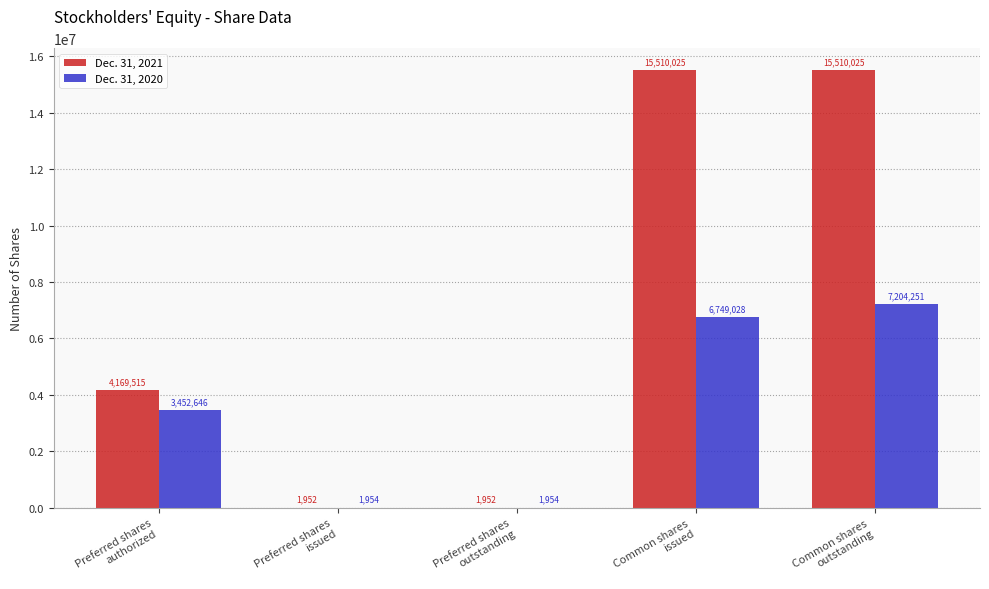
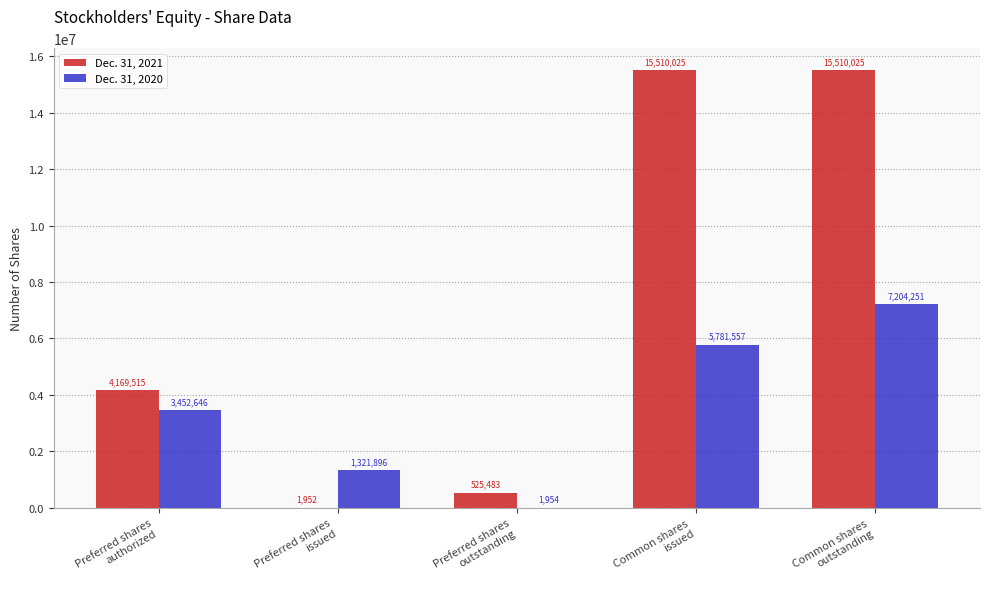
  {
    "Dec. 31, 2021": {
      "Preferred shares authorized": "4,169,515",
      "Preferred shares issued": "1,952",
-     "Preferred shares outstanding": "1,952",
+     "Preferred shares outstanding": "525,483",
      "Common shares issued": "15,510,025",
      "Common shares outstanding": "15,510,025"
    },
    "Dec. 31, 2020": {
      "Preferred shares authorized": "3,452,646",
-     "Preferred shares issued": "1,954",
+     "Preferred shares issued": "1,321,896",
      "Preferred shares outstanding": "1,954",
-     "Common shares issued": "6,749,028",
+     "Common shares issued": "5,781,557",
      "Common shares outstanding": "7,204,251"
    }
  }
